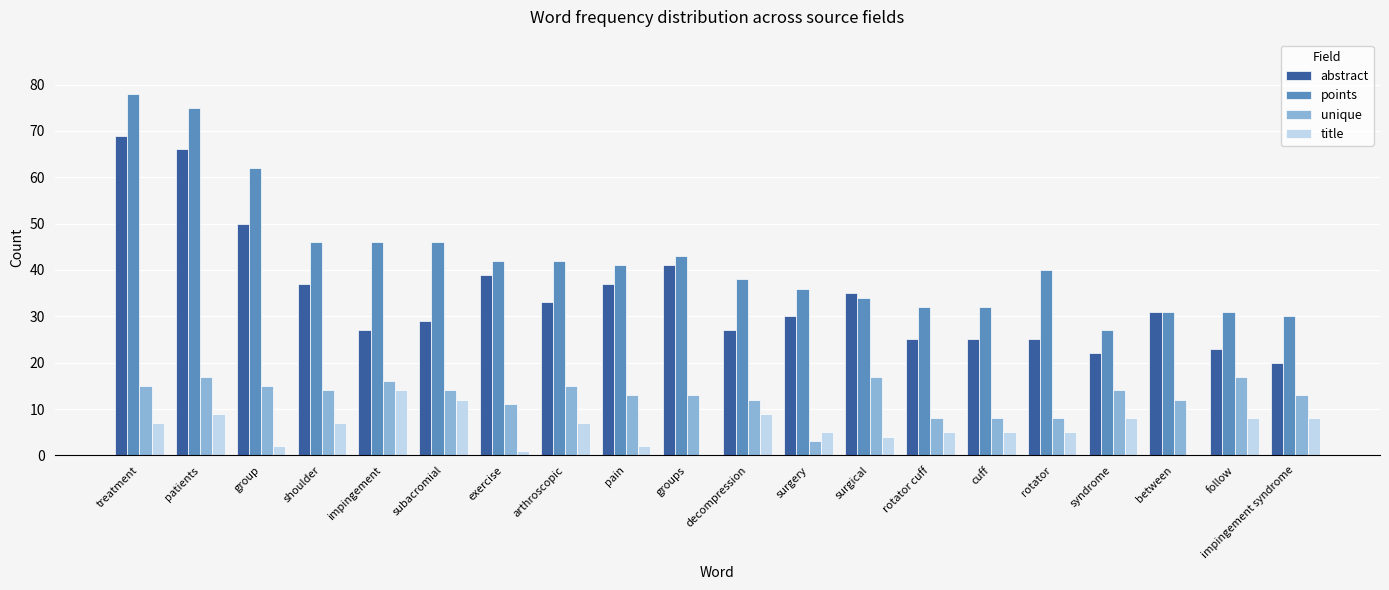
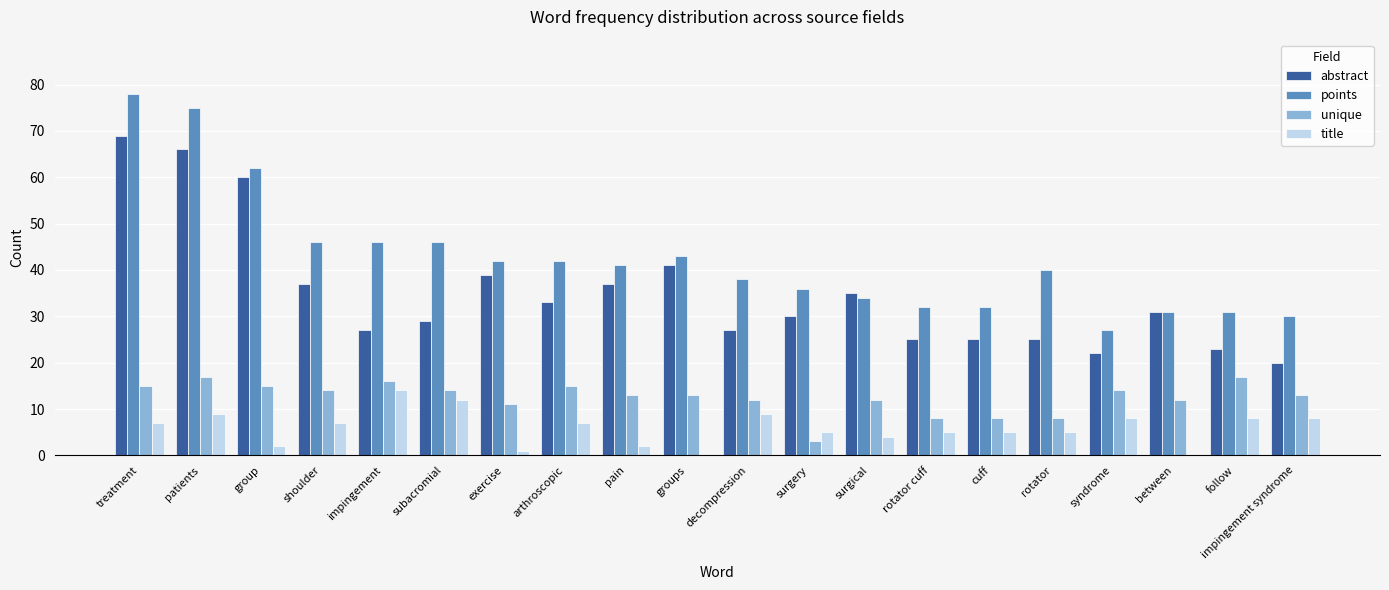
  {
    "abstract": {
      "treatment": 69,
      "patients": 66,
-     "group": 50,
+     "group": 60,
      "shoulder": 37,
      "impingement": 27,
      "subacromial": 29,
      "exercise": 39,
      "arthroscopic": 33,
      "pain": 37,
      "groups": 41,
      "decompression": 27,
      "surgery": 30,
      "surgical": 35,
      "rotator cuff": 25,
      "cuff": 25,
      "rotator": 25,
      "syndrome": 22,
      "between": 31,
      "follow": 23,
      "impingement syndrome": 20
    },
    "points": {
      "treatment": 78,
      "patients": 75,
      "group": 62,
      "shoulder": 46,
      "impingement": 46,
      "subacromial": 46,
      "exercise": 42,
      "arthroscopic": 42,
      "pain": 41,
      "groups": 43,
      "decompression": 38,
      "surgery": 36,
      "surgical": 34,
      "rotator cuff": 32,
      "cuff": 32,
      "rotator": 40,
      "syndrome": 27,
      "between": 31,
      "follow": 31,
      "impingement syndrome": 30
    },
    "unique": {
      "treatment": 15,
      "patients": 17,
      "group": 15,
      "shoulder": 14,
      "impingement": 16,
      "subacromial": 14,
      "exercise": 11,
      "arthroscopic": 15,
      "pain": 13,
      "groups": 13,
      "decompression": 12,
      "surgery": 3,
-     "surgical": 17,
+     "surgical": 12,
      "rotator cuff": 8,
      "cuff": 8,
      "rotator": 8,
      "syndrome": 14,
      "between": 12,
      "follow": 17,
      "impingement syndrome": 13
    },
    "title": {
      "treatment": 7,
      "patients": 9,
      "group": 2,
      "shoulder": 7,
      "impingement": 14,
      "subacromial": 12,
      "exercise": 1,
      "arthroscopic": 7,
      "pain": 2,
      "groups": 0,
      "decompression": 9,
      "surgery": 5,
      "surgical": 4,
      "rotator cuff": 5,
      "cuff": 5,
      "rotator": 5,
      "syndrome": 8,
      "between": 0,
      "follow": 8,
      "impingement syndrome": 8
    }
  }
